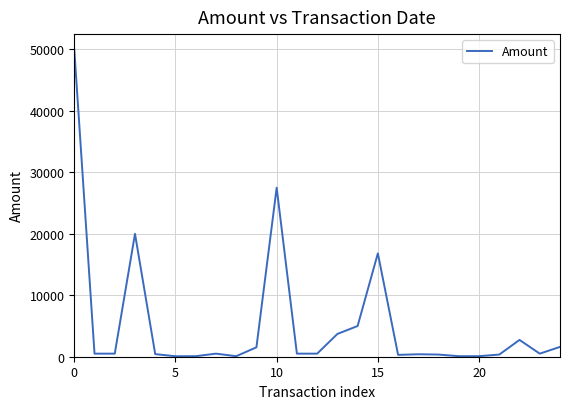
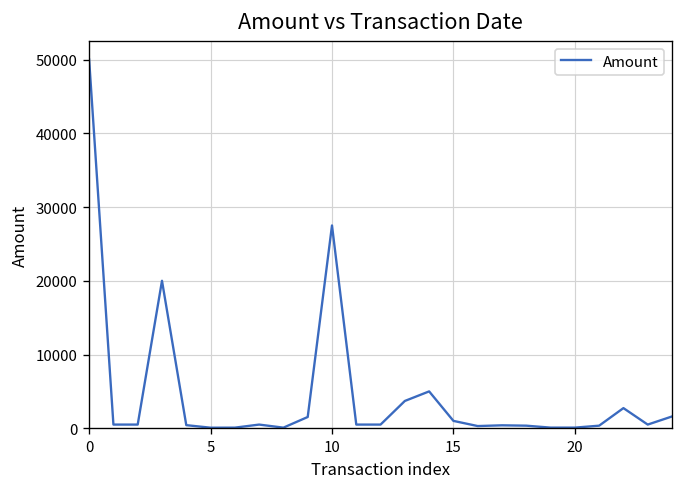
  {
    "0": 50000,
    "5": 0,
    "10": 28000,
-   "15": 17000,
+   "15": 1000,
    "20": 0
  }
